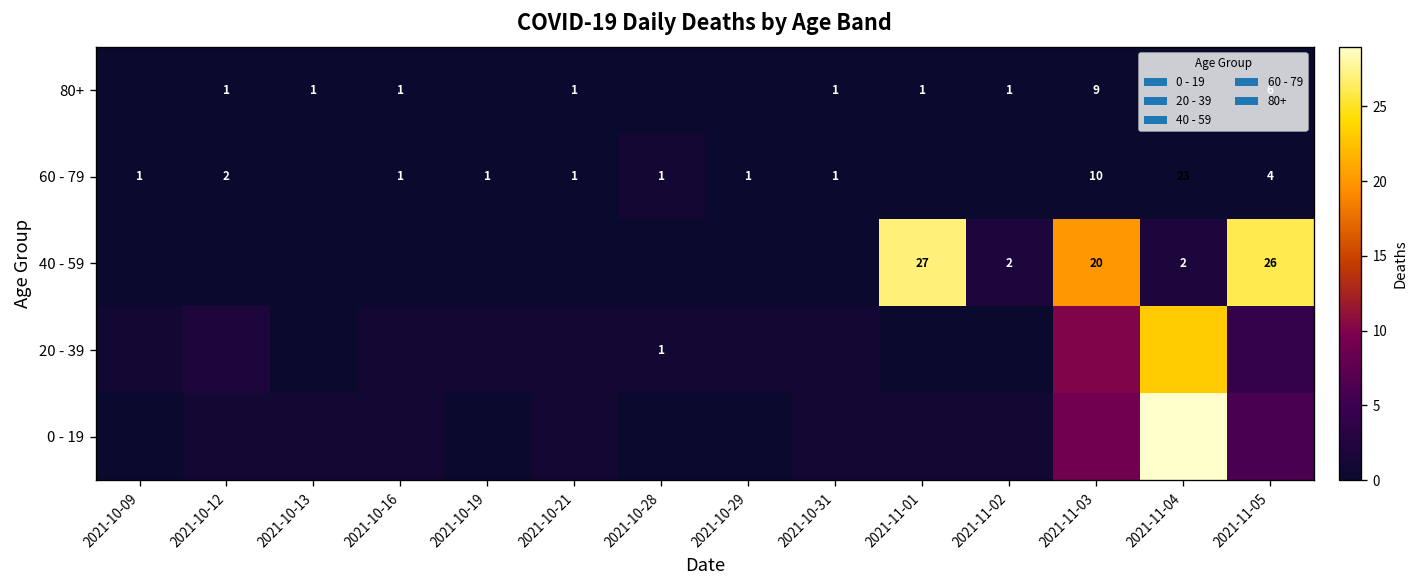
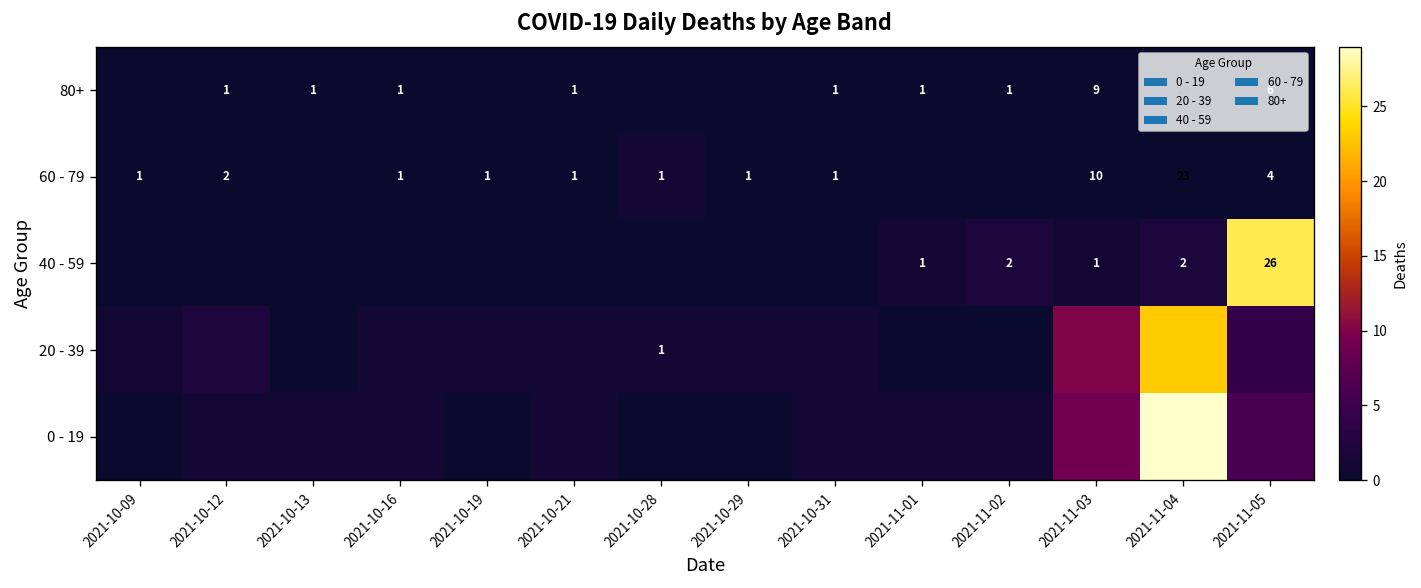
  {
    "80+": {
      "2021-10-12": 1,
      "2021-10-13": 1,
      "2021-10-16": 1,
      "2021-10-21": 1,
      "2021-10-31": 1,
      "2021-11-01": 1,
      "2021-11-02": 1,
      "2021-11-03": 9
    },
    "60 - 79": {
      "2021-10-09": 1,
      "2021-10-12": 2,
      "2021-10-16": 1,
      "2021-10-19": 1,
      "2021-10-21": 1,
      "2021-10-28": 1,
      "2021-10-29": 1,
      "2021-10-31": 1,
      "2021-11-03": 10,
      "2021-11-05": 4
    },
    "40 - 59": {
-     "2021-11-01": 27,
+     "2021-11-01": 1,
      "2021-11-02": 2,
-     "2021-11-03": 20,
+     "2021-11-03": 1,
      "2021-11-04": 2,
      "2021-11-05": 26
    },
    "20 - 39": {
      "2021-10-28": 1
    }
  }
